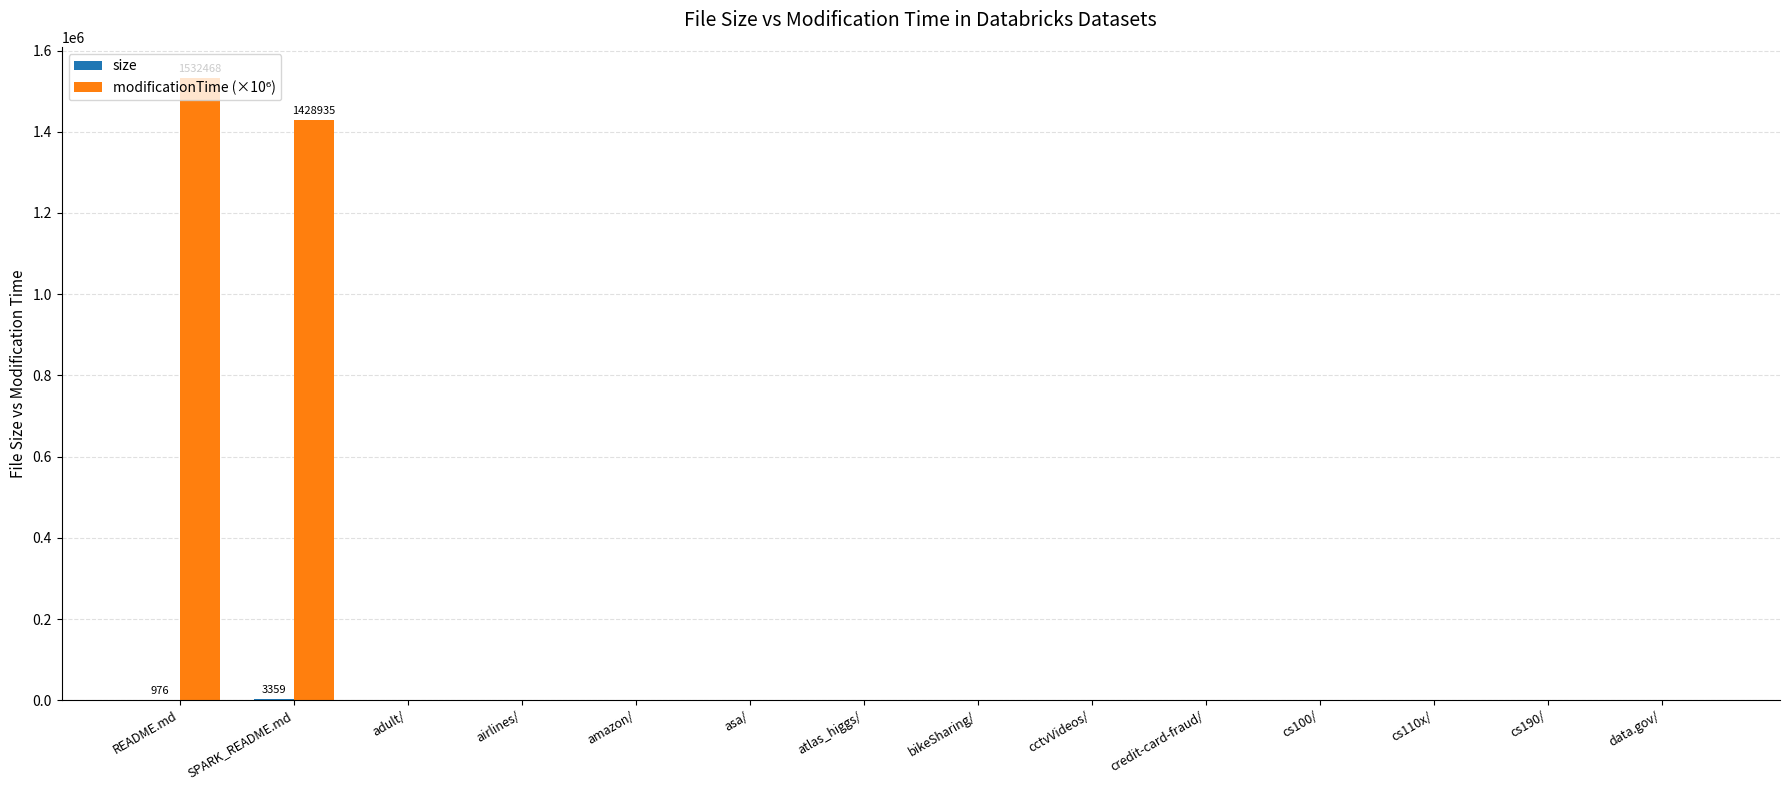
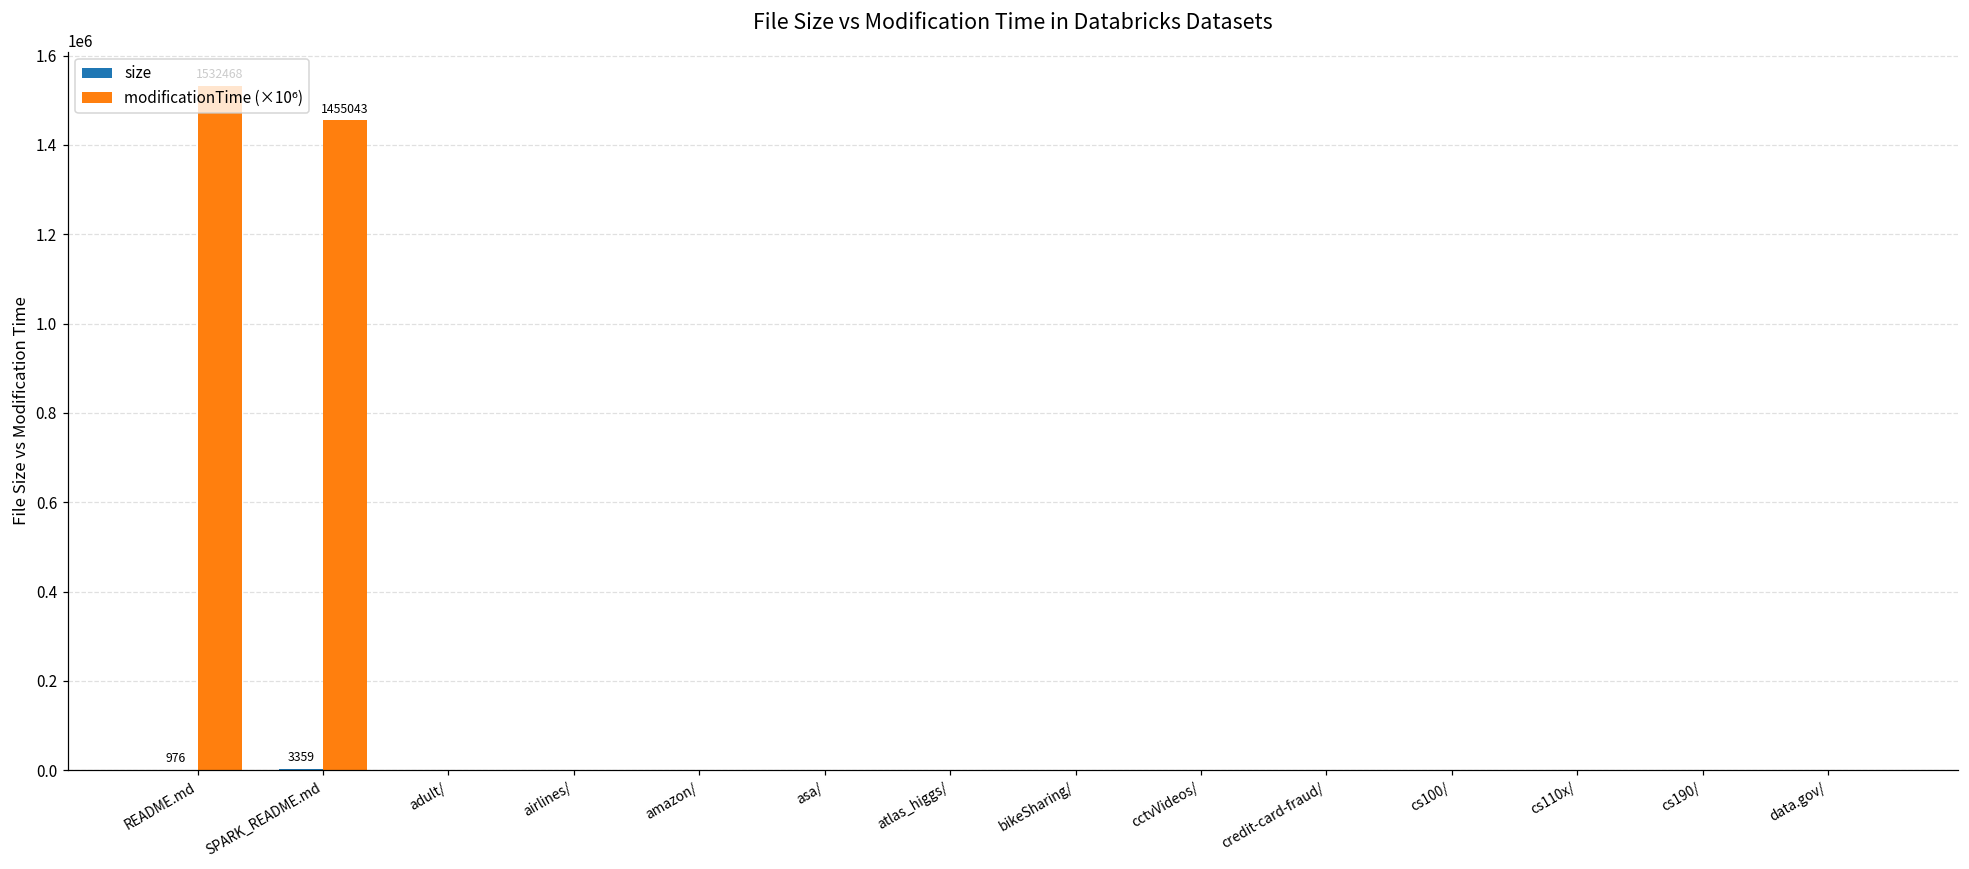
  {
    "size": {
      "README.md": 976,
      "SPARK_README.md": 3359
    },
    "modificationTime (×10⁶)": {
-     "SPARK_README.md": 1428935
+     "SPARK_README.md": 1455043
    }
  }
